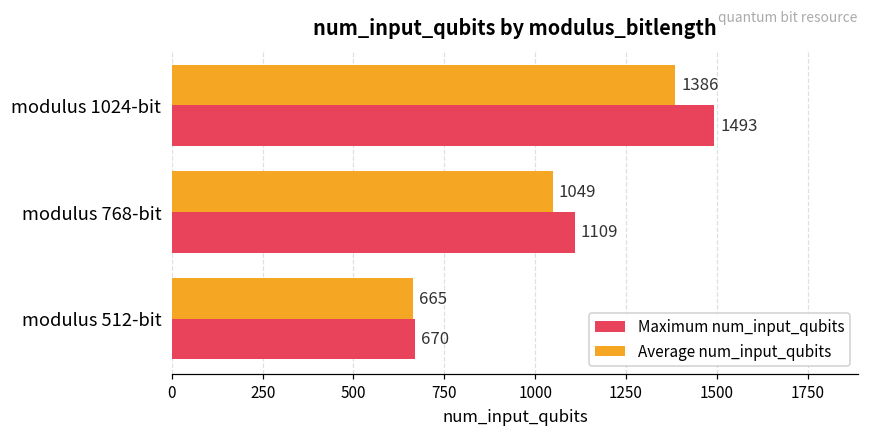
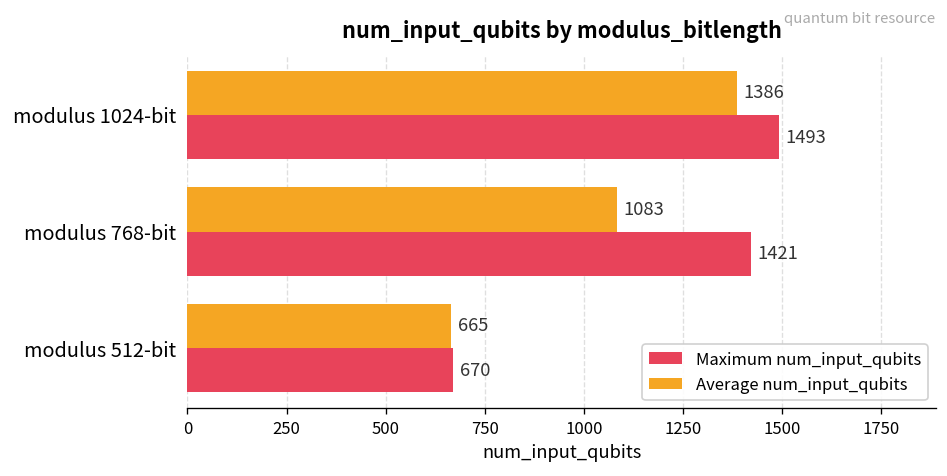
  {
    "Maximum num_input_qubits": {
      "modulus 1024-bit": 1493,
-     "modulus 768-bit": 1109,
+     "modulus 768-bit": 1421,
      "modulus 512-bit": 670
    },
    "Average num_input_qubits": {
      "modulus 1024-bit": 1386,
-     "modulus 768-bit": 1049,
+     "modulus 768-bit": 1083,
      "modulus 512-bit": 665
    }
  }
